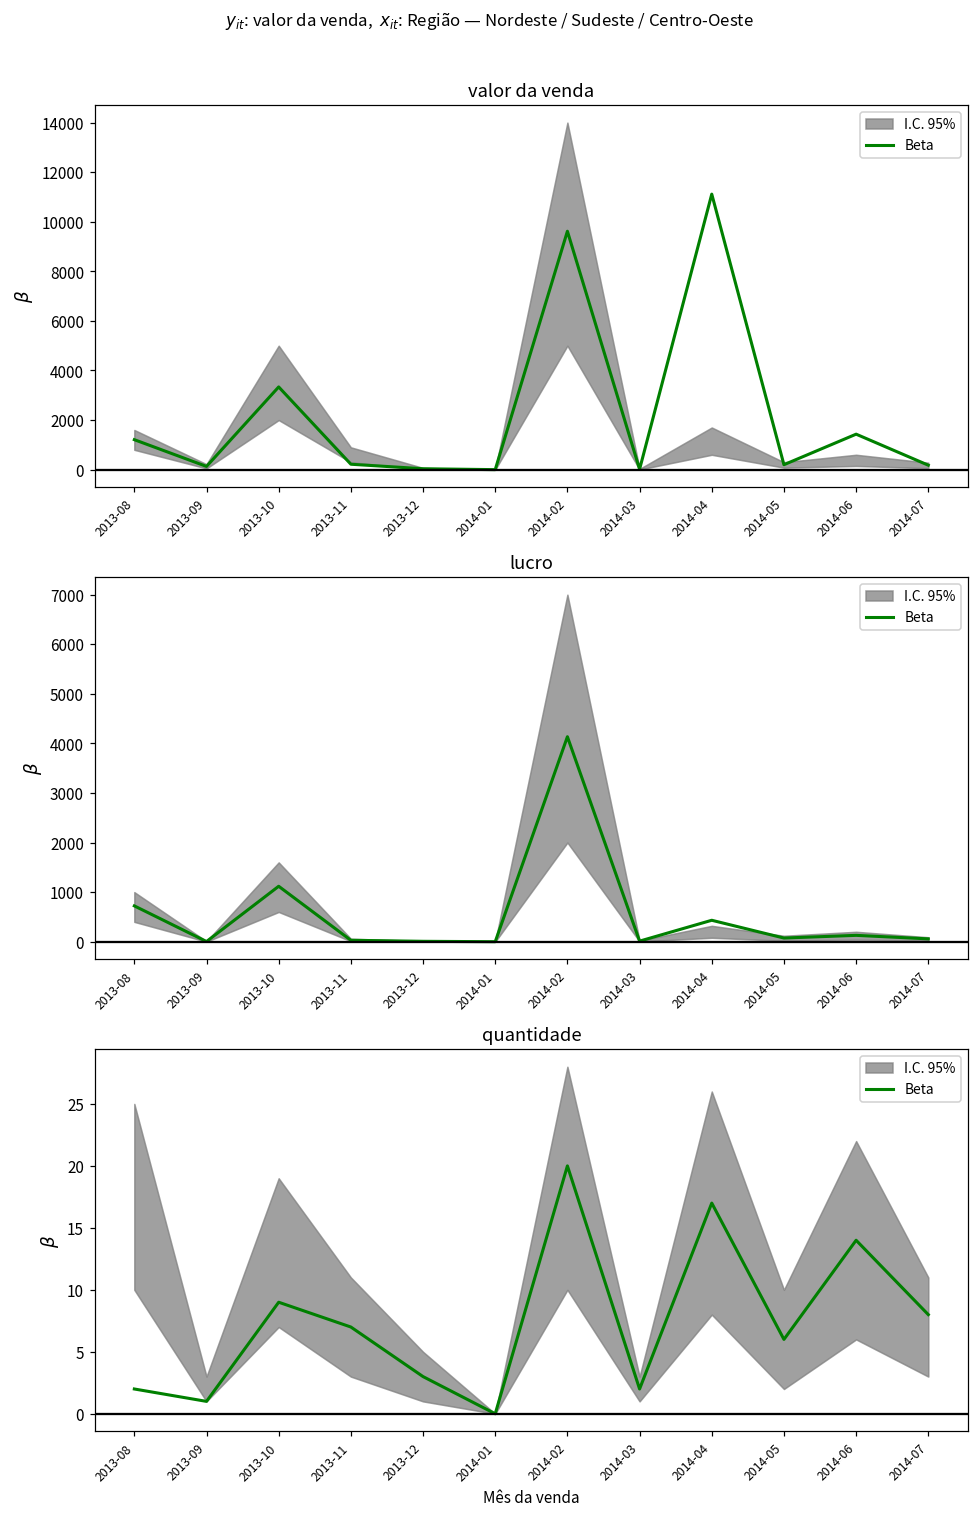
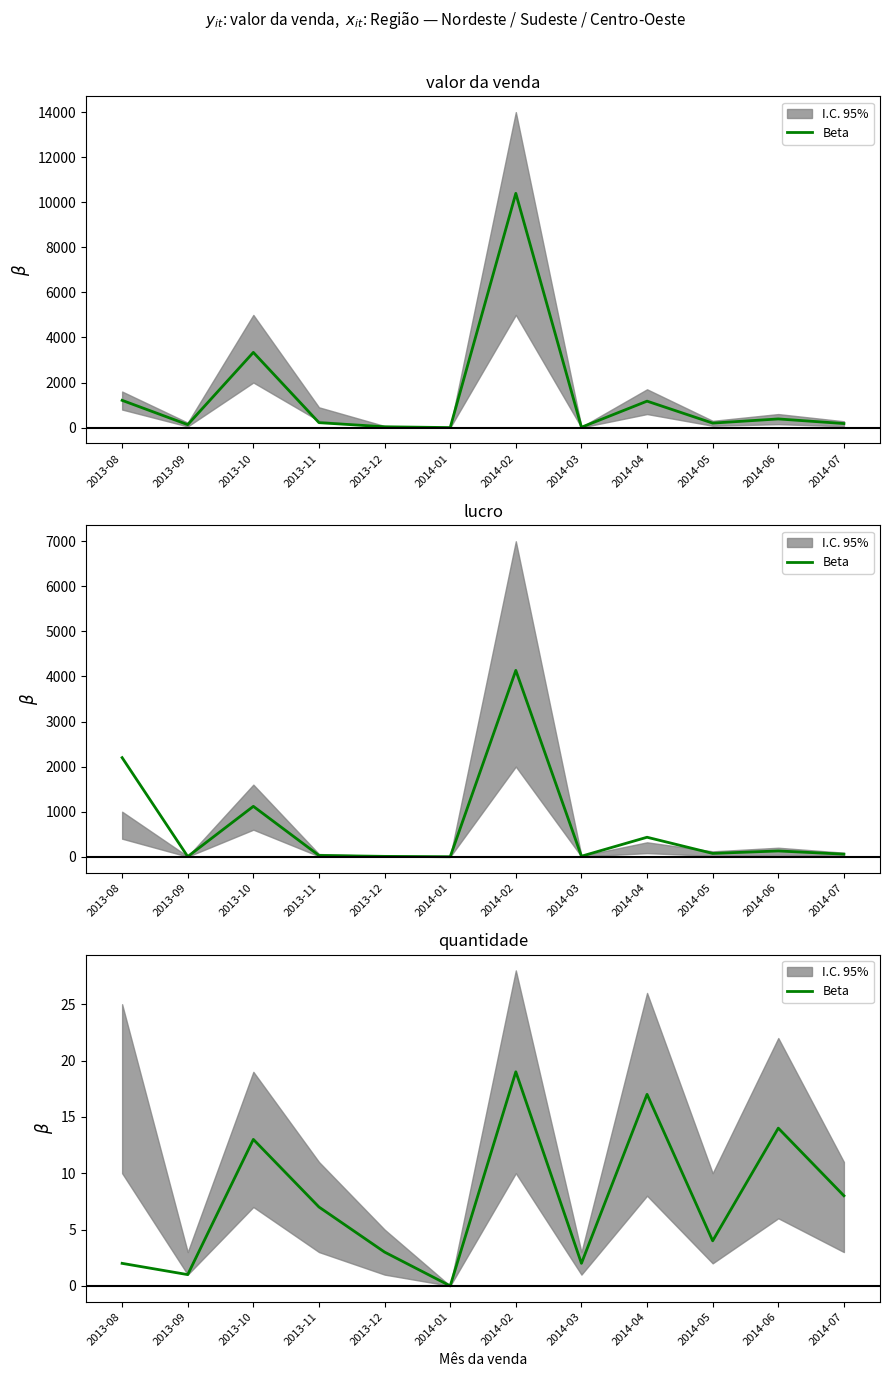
  {
    "valor da venda": {
      "Beta": {
        "2013-08": 1200,
        "2013-10": 3300,
        "2013-11": 200,
-       "2014-02": 9600,
-       "2014-04": 11100,
-       "2014-06": 1400
+       "2014-02": 10400,
+       "2014-04": 1200,
+       "2014-06": 400
      }
    },
    "lucro": {
      "Beta": {
-       "2013-08": 700,
+       "2013-08": 2200,
        "2013-10": 1100,
        "2014-02": 4100,
        "2014-04": 400,
        "2014-06": 100
      }
    },
    "quantidade": {
      "Beta": {
        "2013-08": 2,
        "2013-09": 1,
-       "2013-10": 9,
+       "2013-10": 13,
        "2013-11": 7,
        "2013-12": 3,
-       "2014-02": 20,
+       "2014-02": 19,
        "2014-03": 2,
        "2014-04": 17,
-       "2014-05": 6,
+       "2014-05": 4,
        "2014-06": 14,
        "2014-07": 8
      }
    }
  }
